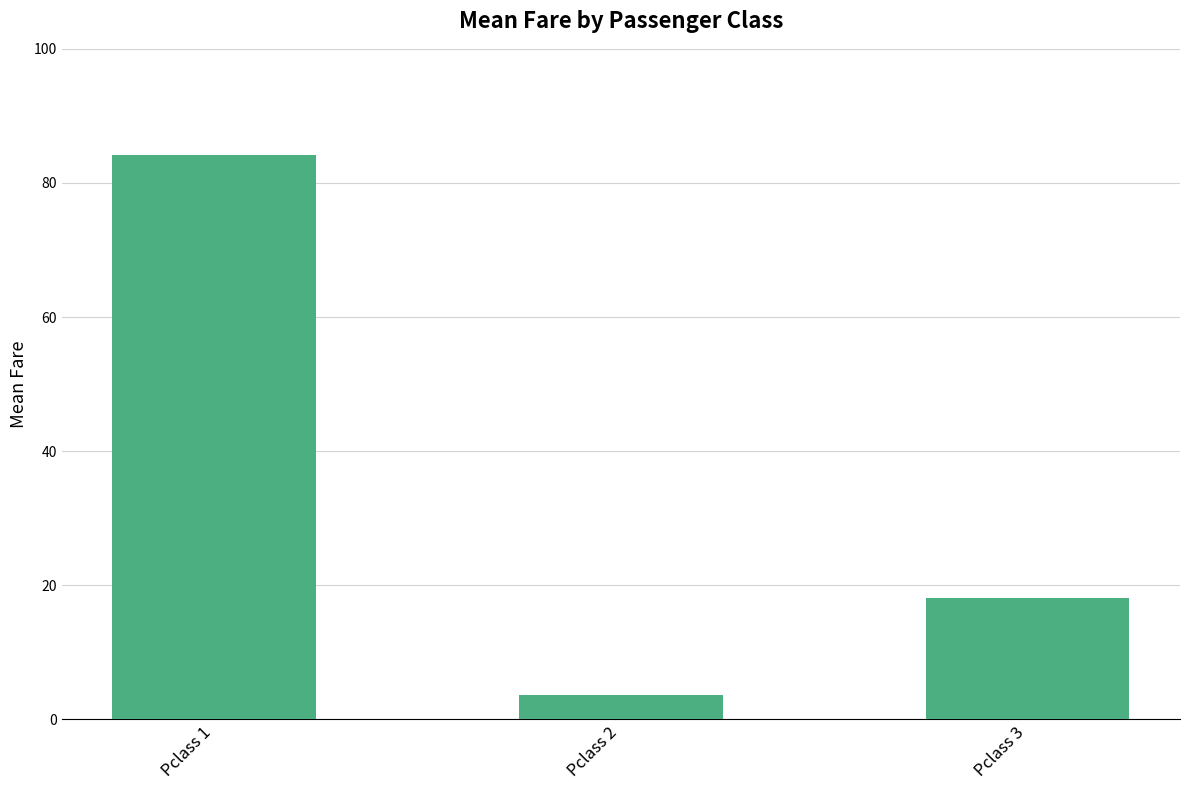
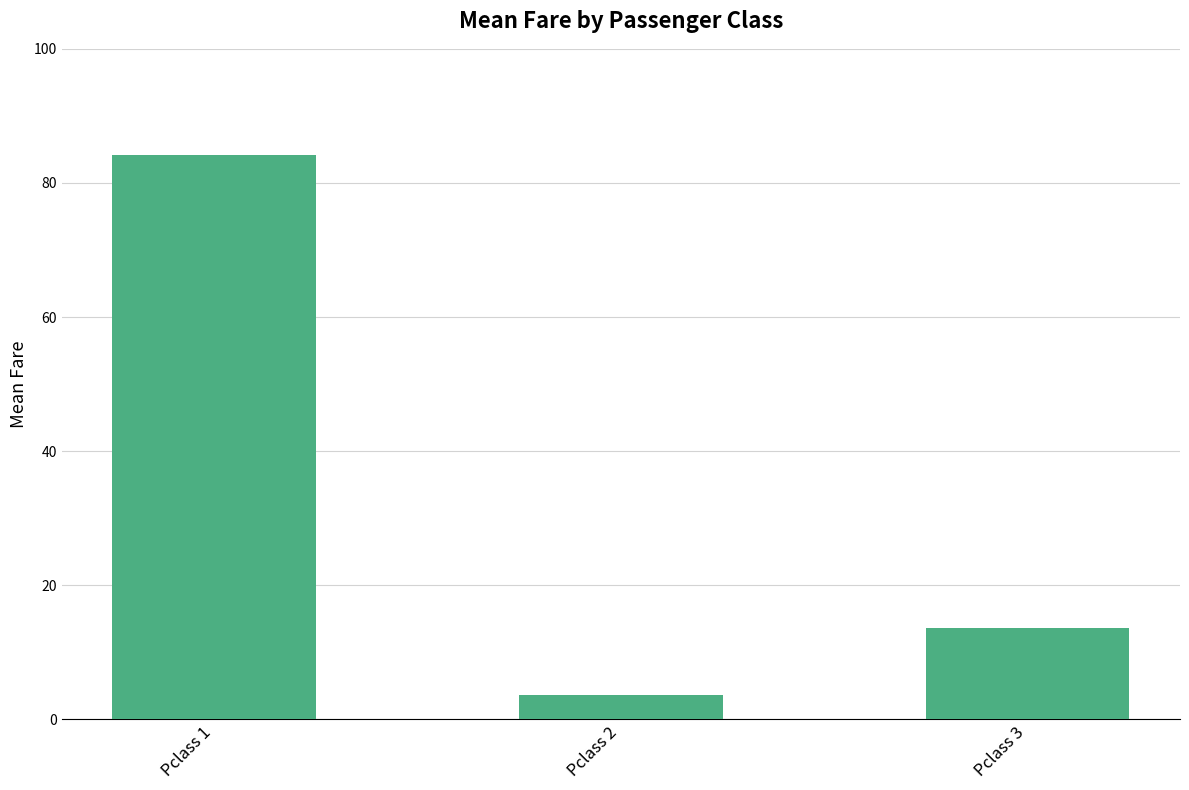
  {
    "Pclass 1": 84,
    "Pclass 2": 4,
-   "Pclass 3": 18
+   "Pclass 3": 14
  }
